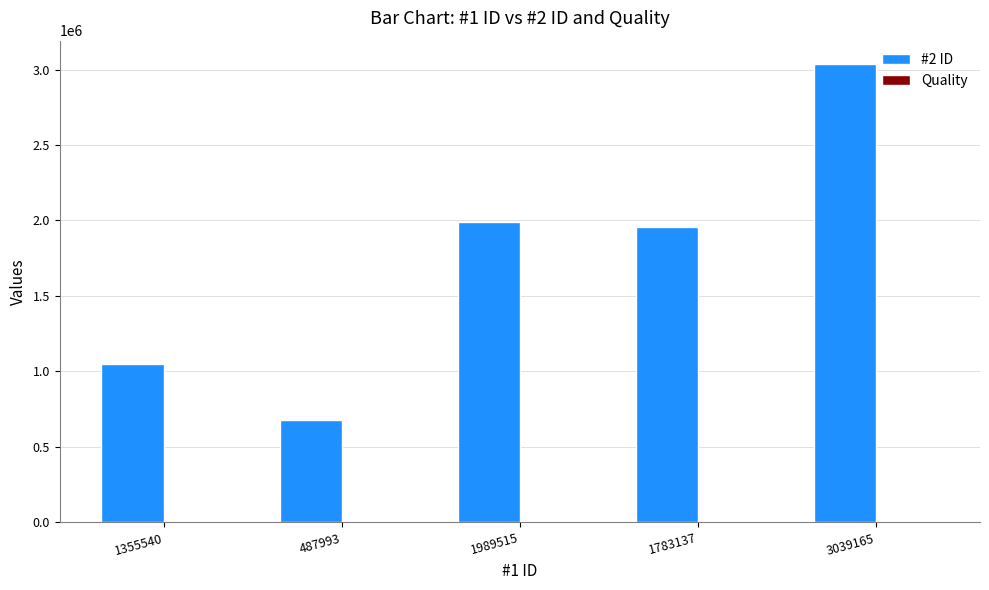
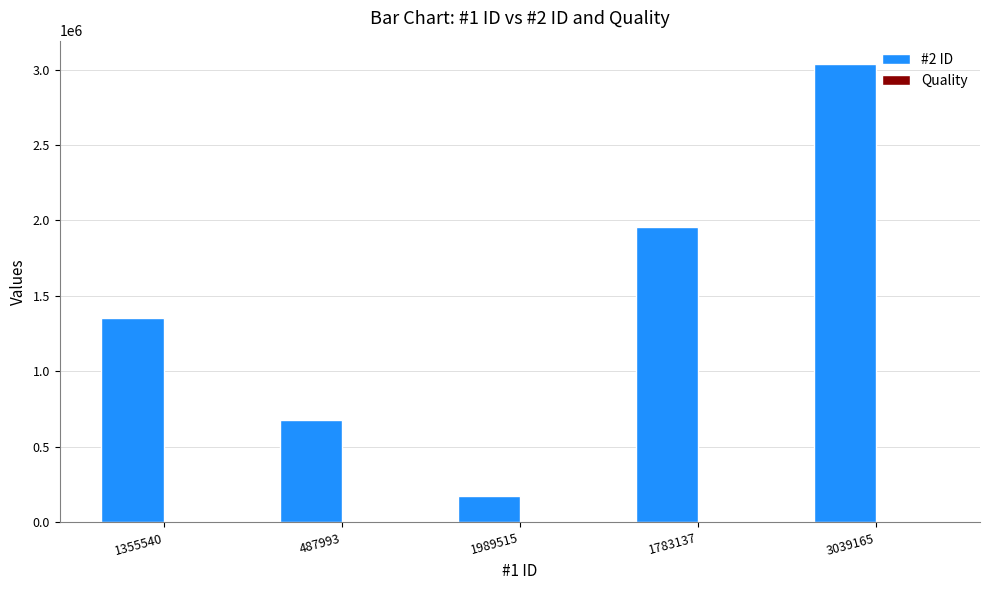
  {
    "#2 ID": {
-     "1355540": 1050000,
+     "1355540": 1360000,
      "487993": 680000,
-     "1989515": 1990000,
+     "1989515": 180000,
      "1783137": 1950000,
      "3039165": 3040000
    },
    "Quality": {
      "487993": 0,
      "1783137": 0
    }
  }
